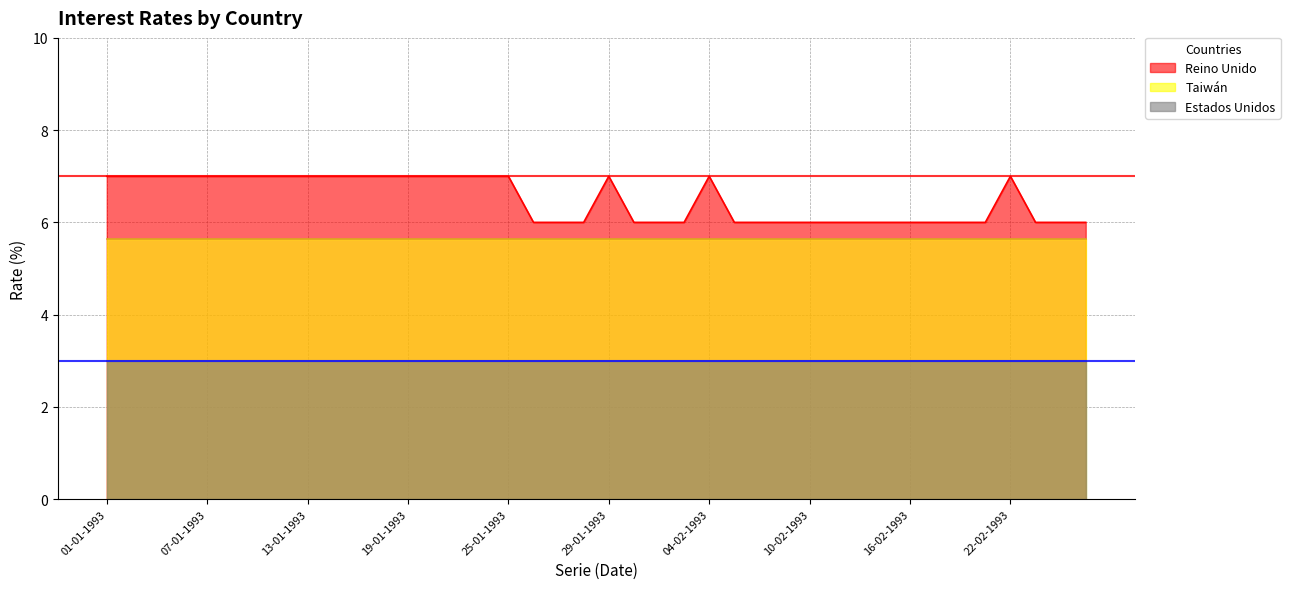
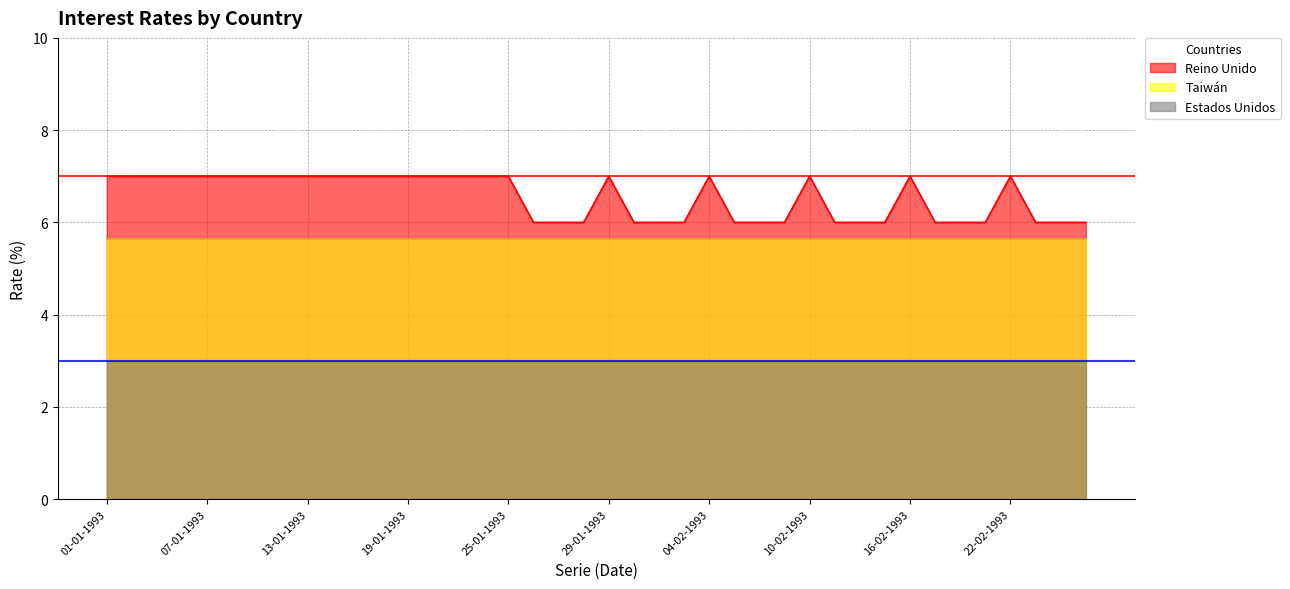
  {
    "Reino Unido": {
      "01-01-1993": 7,
      "07-01-1993": 7,
      "13-01-1993": 7,
      "19-01-1993": 7,
      "25-01-1993": 7,
      "29-01-1993": 7,
      "04-02-1993": 7,
-     "10-02-1993": 6,
-     "16-02-1993": 6,
+     "10-02-1993": 7,
+     "16-02-1993": 7,
      "22-02-1993": 7
    },
    "Taiwán": {
      "01-01-1993": 5.6,
      "07-01-1993": 5.6,
      "13-01-1993": 5.6,
      "19-01-1993": 5.6,
      "25-01-1993": 5.6,
      "29-01-1993": 5.6,
      "04-02-1993": 5.6,
      "10-02-1993": 5.6,
      "16-02-1993": 5.6,
      "22-02-1993": 5.6
    },
    "Estados Unidos": {
      "01-01-1993": 3,
      "07-01-1993": 3,
      "13-01-1993": 3,
      "19-01-1993": 3,
      "25-01-1993": 3,
      "29-01-1993": 3,
      "04-02-1993": 3,
      "10-02-1993": 3,
      "16-02-1993": 3,
      "22-02-1993": 3
    }
  }
